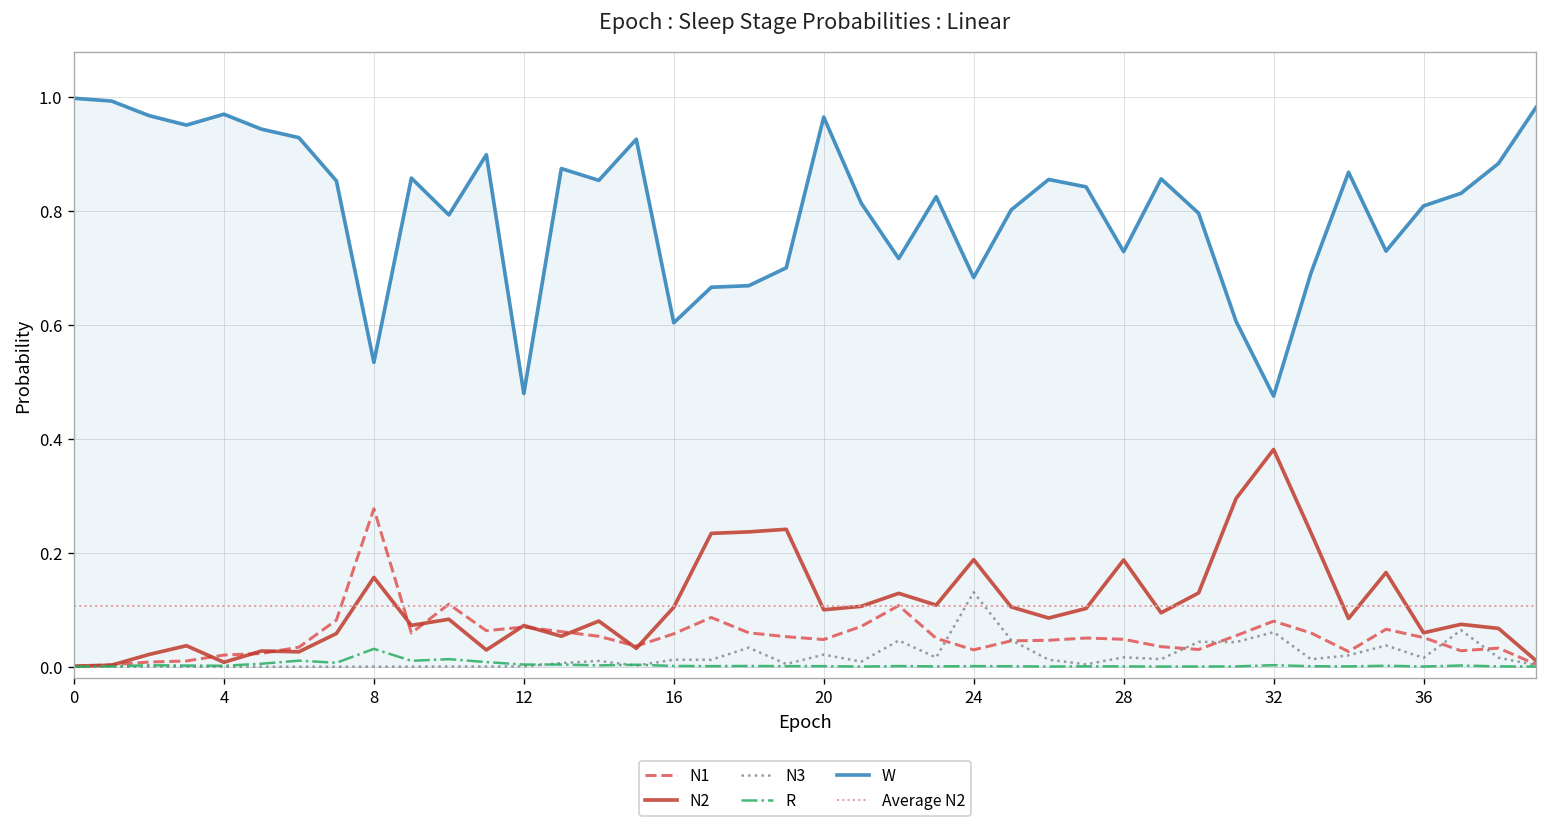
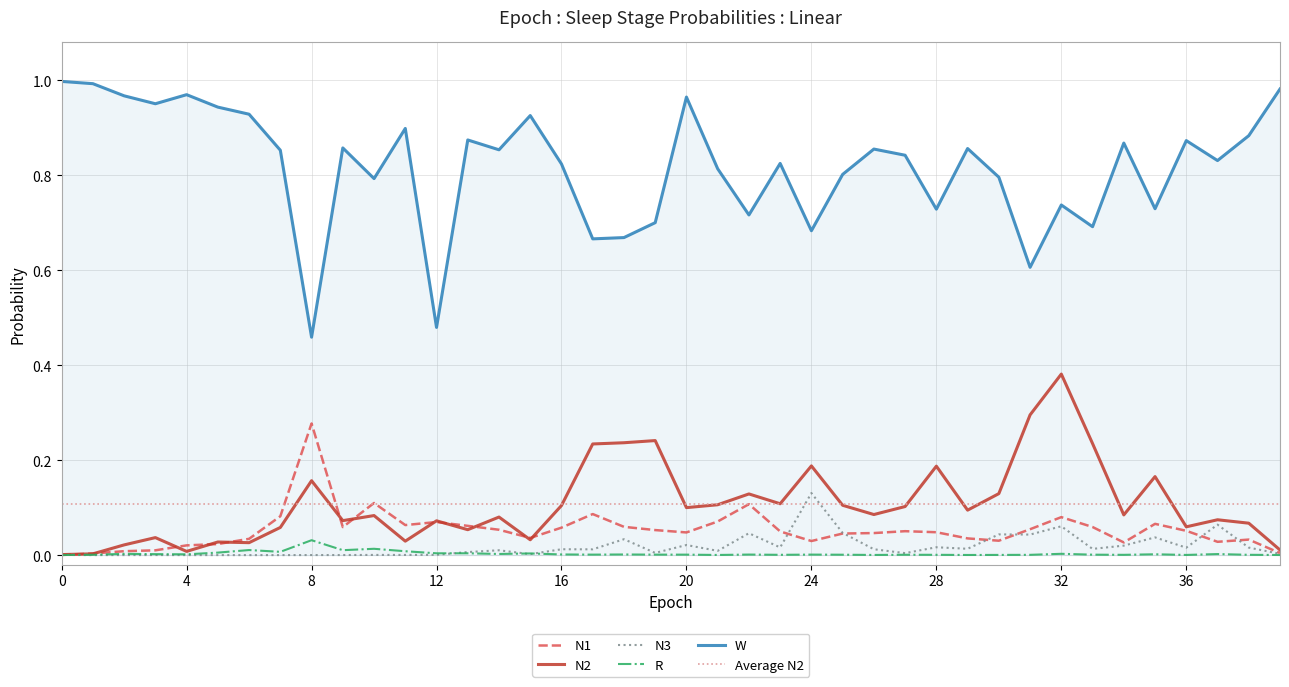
  {
    "N3": {
      "8": 0.00,
      "16": 0.01,
      "20": 0.02,
      "24": 0.13,
      "28": 0.02,
      "32": 0.06,
      "36": 0.02
    },
    "R": {
      "8": 0.03,
      "16": 0.00,
      "20": 0.00,
      "24": 0.00,
      "28": 0.00,
      "32": 0.00,
      "36": 0.00
    },
    "W": {
      "0": 1.00,
      "4": 0.97,
-     "8": 0.53,
+     "8": 0.46,
      "12": 0.48,
-     "16": 0.60,
+     "16": 0.82,
      "20": 0.96,
      "24": 0.68,
      "28": 0.73,
-     "32": 0.48,
-     "36": 0.81
+     "32": 0.74,
+     "36": 0.87
    }
  }
